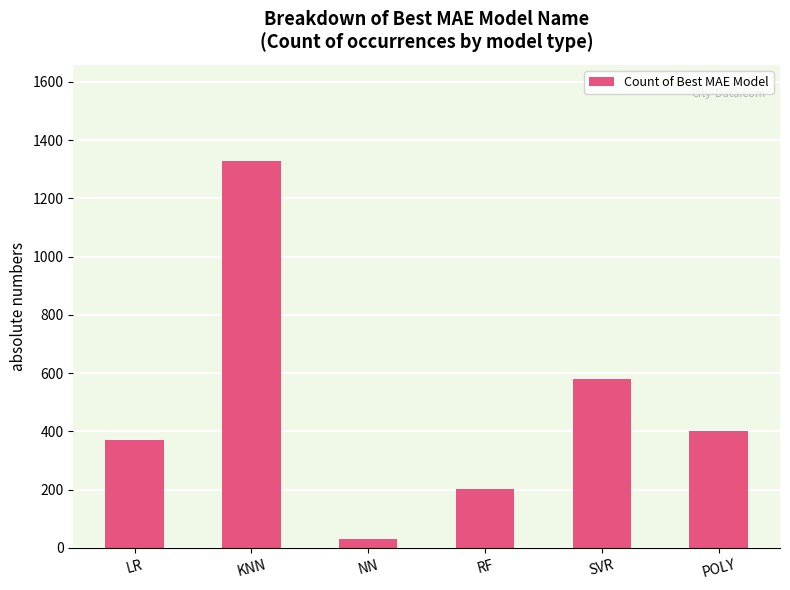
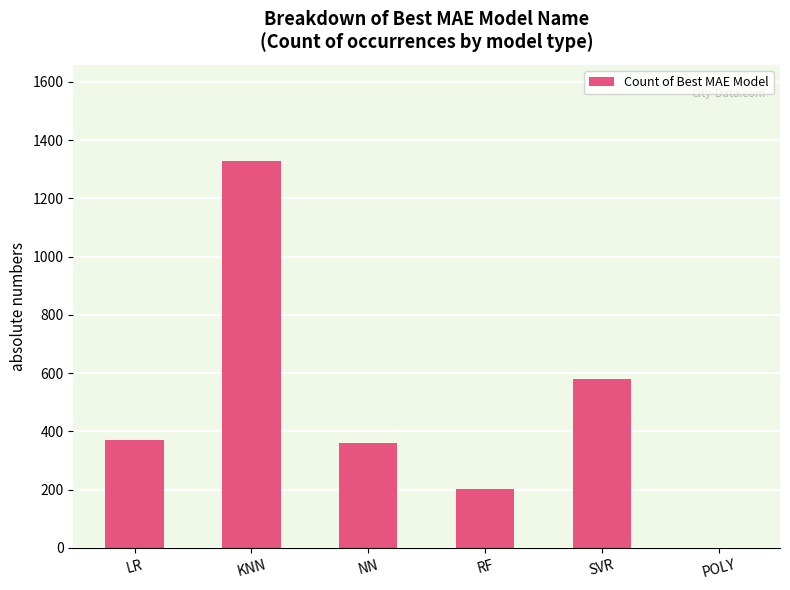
  {
    "LR": 370,
    "KNN": 1330,
-   "NN": 30,
+   "NN": 360,
    "RF": 200,
    "SVR": 580,
-   "POLY": 400
+   "POLY": 0
  }
